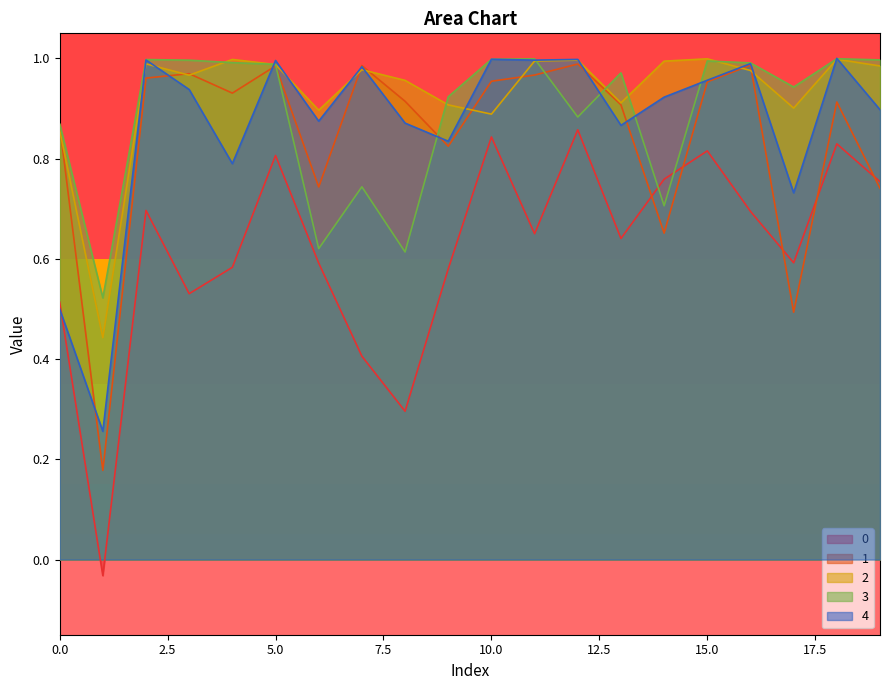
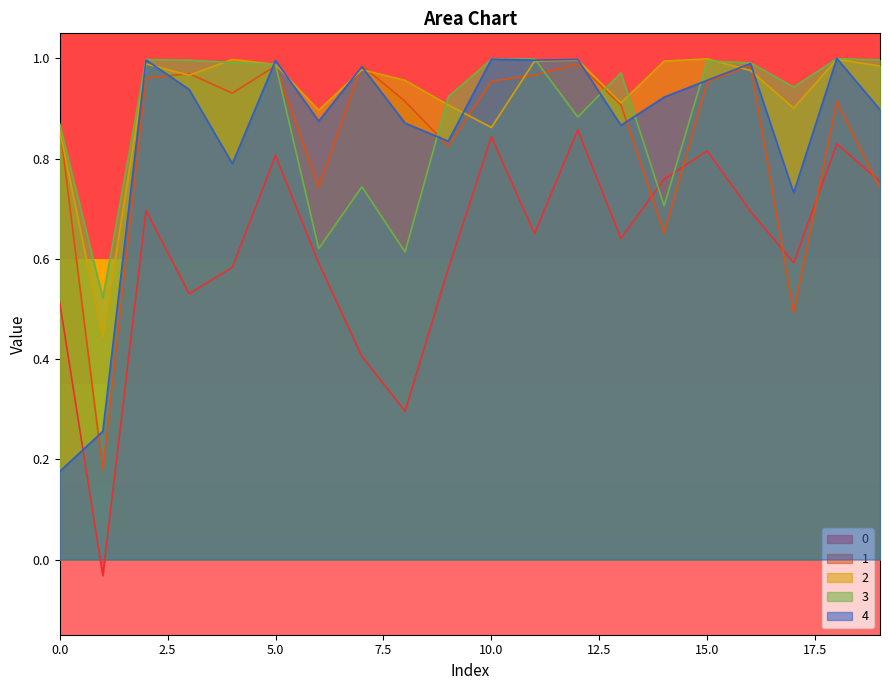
  {
    "2": {
      "0.0": 0.86,
-     "10.0": 0.89
+     "10.0": 0.86
    },
    "4": {
-     "0.0": 0.50,
+     "0.0": 0.18,
      "5.0": 1.00
    }
  }
